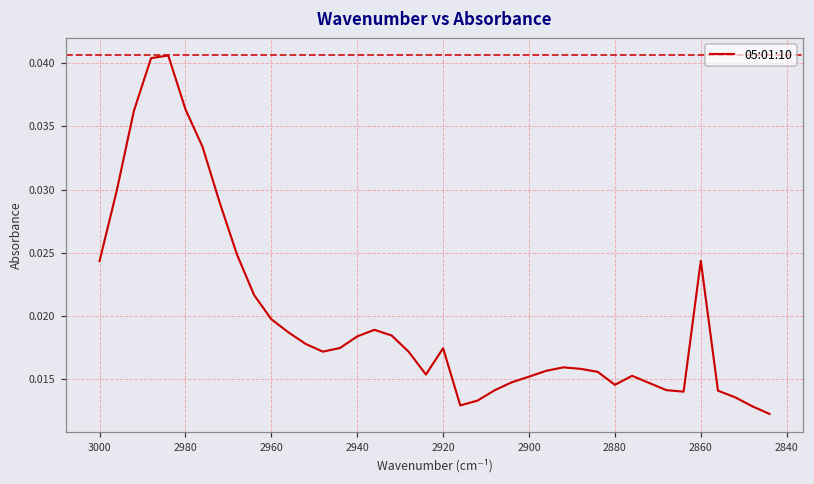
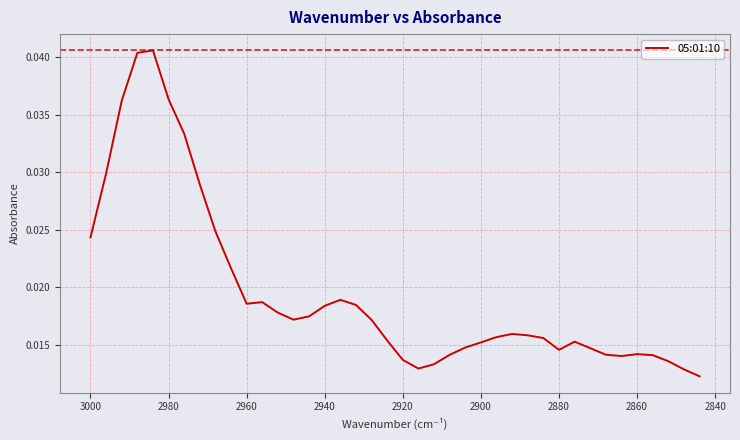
  {
    "3000": 0.0244,
    "2980": 0.0364,
-   "2960": 0.0198,
+   "2960": 0.0186,
    "2940": 0.0184,
-   "2920": 0.0175,
+   "2920": 0.0137,
    "2900": 0.0152,
    "2880": 0.0146,
-   "2860": 0.0244
+   "2860": 0.0142
  }
